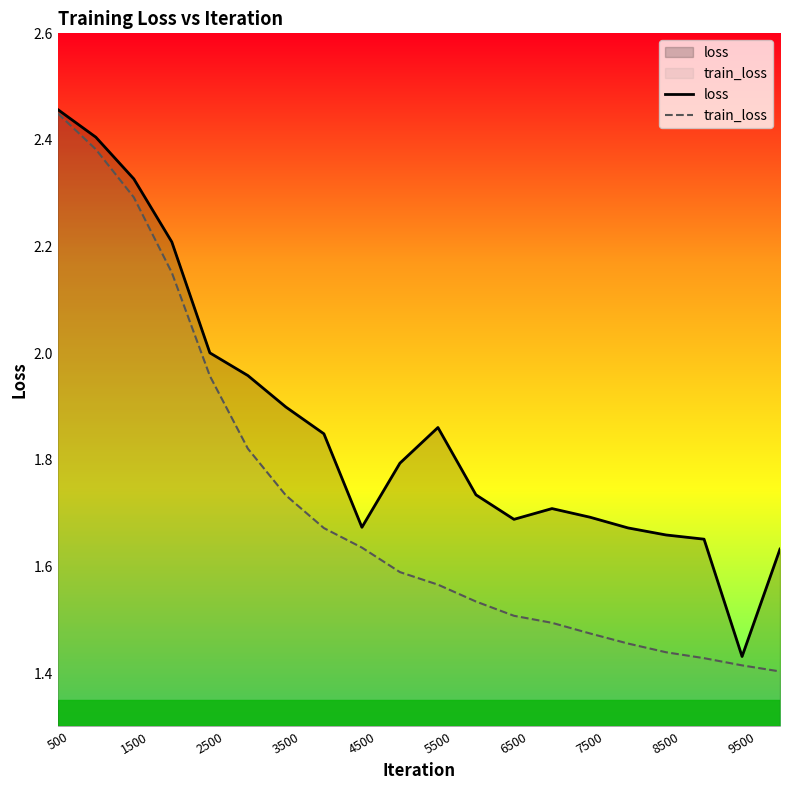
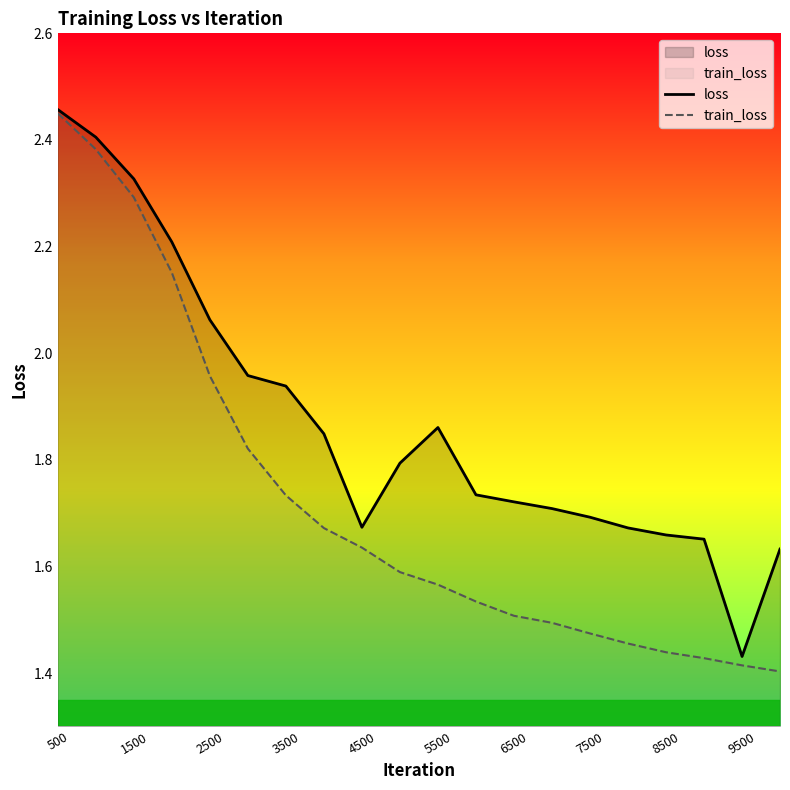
  {
    "loss": {
      "500": 2.46,
      "1500": 2.33,
-     "2500": 2.00,
-     "3500": 1.90,
+     "2500": 2.06,
+     "3500": 1.94,
      "4500": 1.67,
      "5500": 1.86,
-     "6500": 1.69,
+     "6500": 1.72,
      "7500": 1.69,
      "8500": 1.66,
      "9500": 1.43
    }
  }
